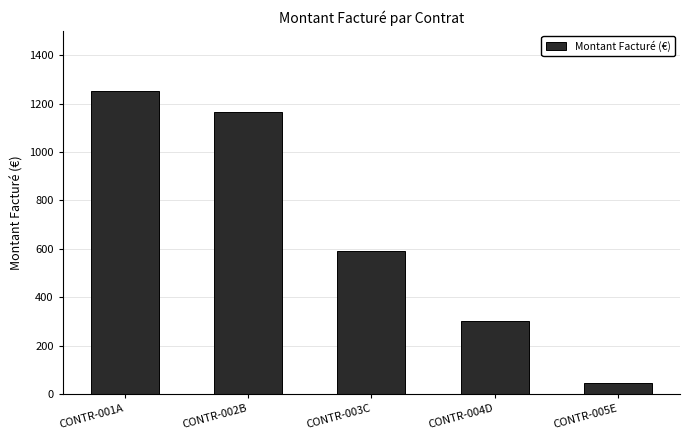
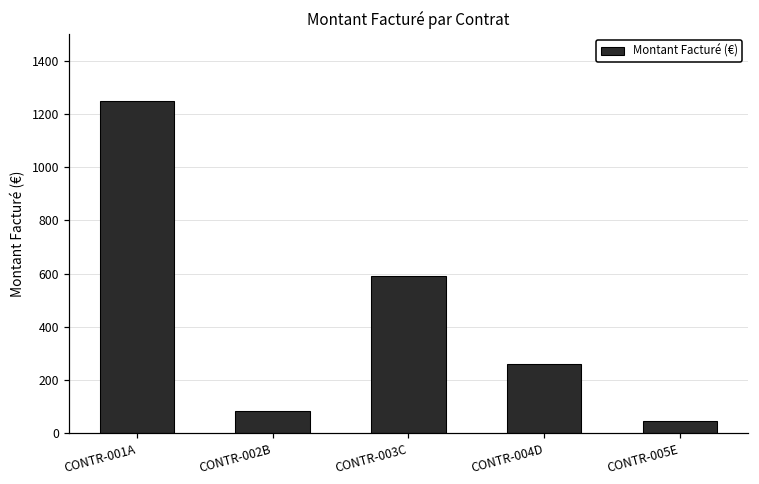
  {
    "CONTR-001A": 1250,
-   "CONTR-002B": 1170,
+   "CONTR-002B": 90,
    "CONTR-003C": 590,
-   "CONTR-004D": 300,
+   "CONTR-004D": 260,
    "CONTR-005E": 50
  }
